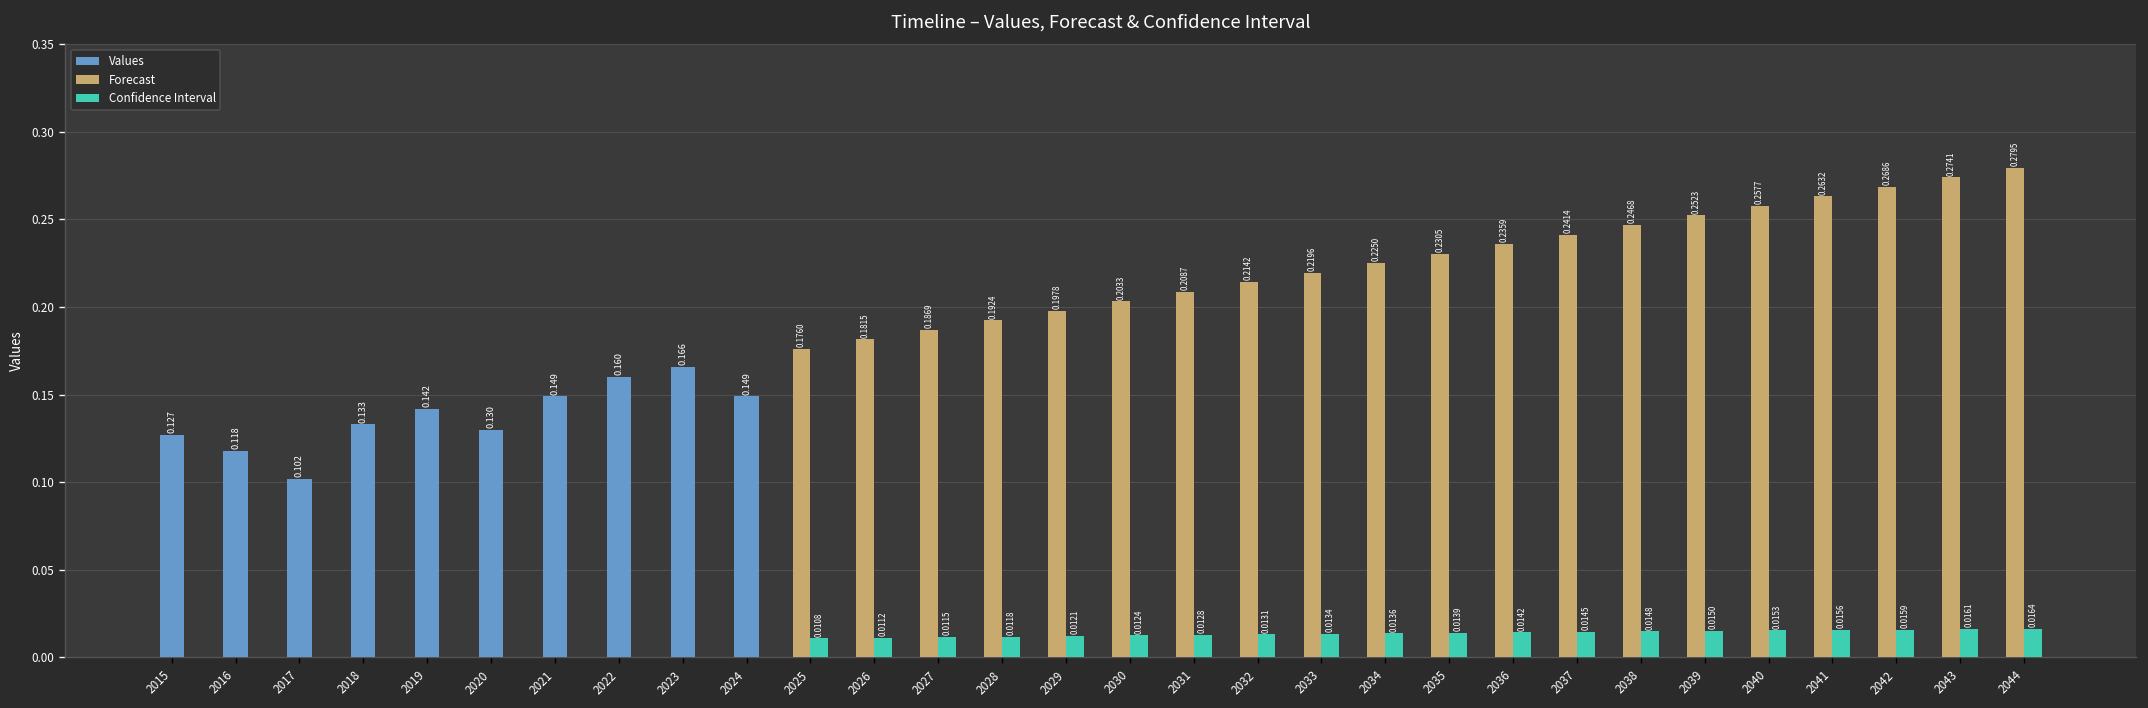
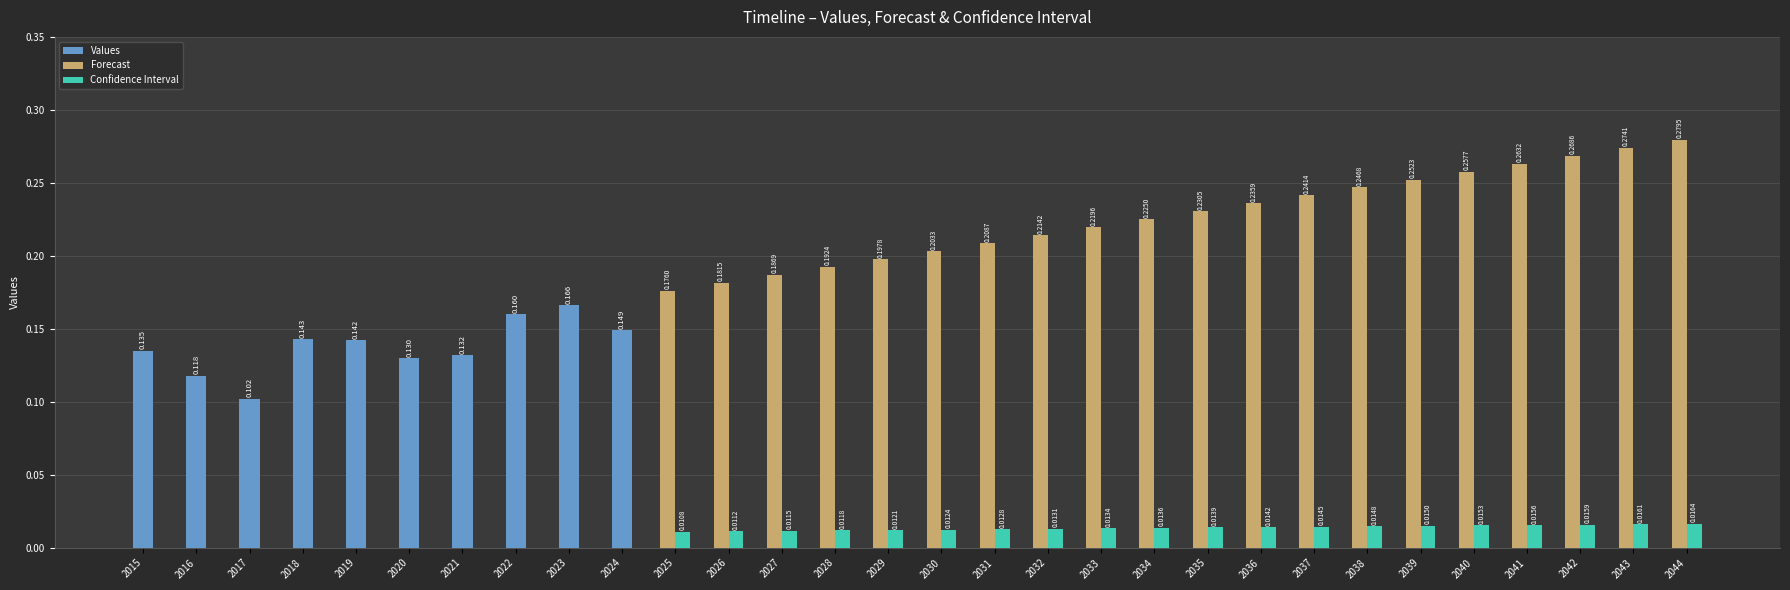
  {
    "Values": {
-     "2015": 0.127,
+     "2015": 0.135,
      "2016": 0.118,
      "2017": 0.102,
-     "2018": 0.133,
+     "2018": 0.143,
      "2019": 0.142,
      "2020": 0.130,
-     "2021": 0.149,
+     "2021": 0.132,
      "2022": 0.160,
      "2023": 0.166,
      "2024": 0.149
    }
  }
